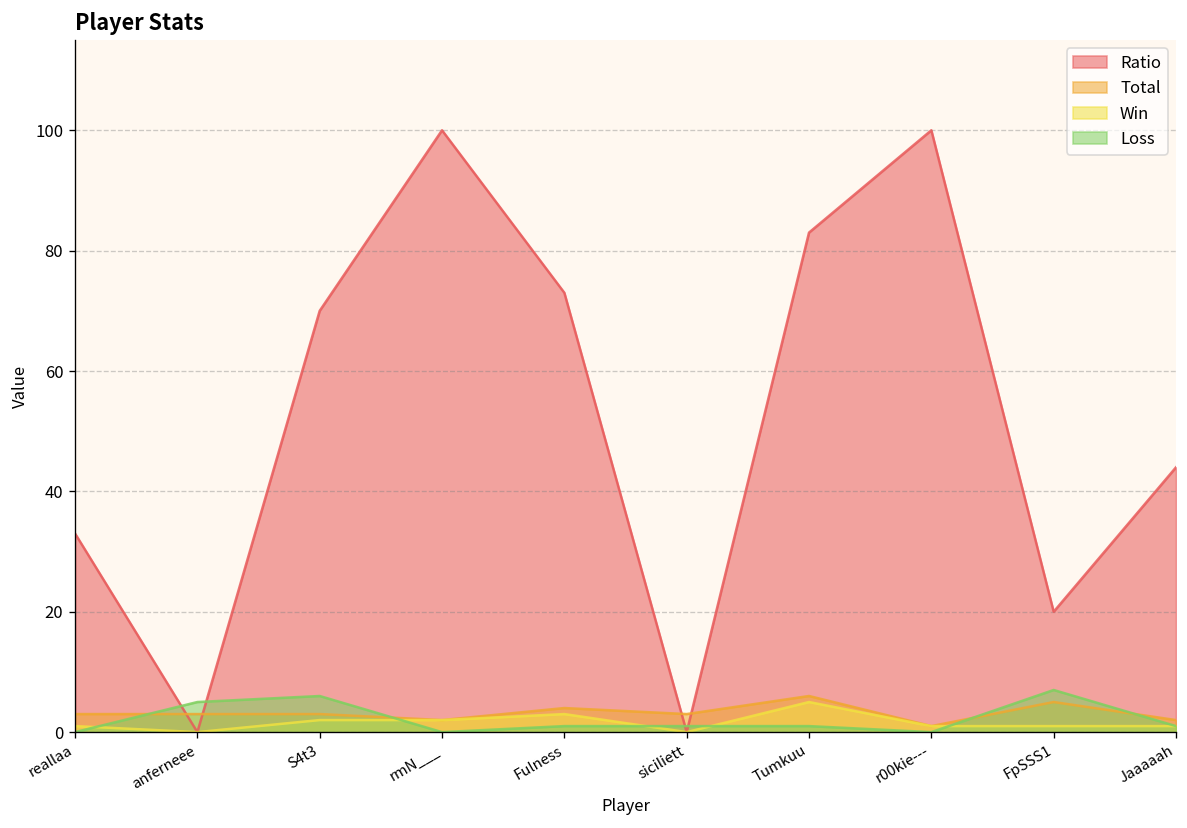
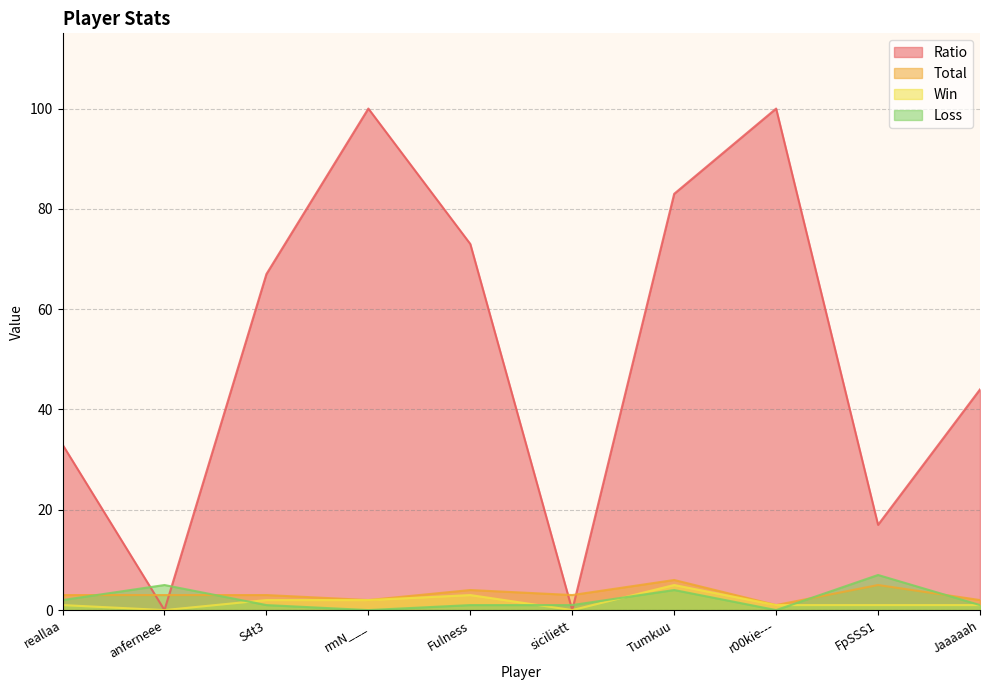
  {
    "Ratio": {
      "reallaa": 33,
-     "S4t3": 70,
+     "S4t3": 67,
      "rmN___": 100,
      "Fulness": 73,
      "Tumkuu": 83,
      "r00kie---": 100,
-     "FpSSS1": 20,
+     "FpSSS1": 17,
      "Jaaaaah": 44
    },
    "Loss": {
-     "reallaa": 0,
+     "reallaa": 2,
      "anferneee": 5,
-     "S4t3": 6,
+     "S4t3": 1,
      "rmN___": 0,
      "Fulness": 1,
      "siciliett": 1,
-     "Tumkuu": 1,
+     "Tumkuu": 4,
      "r00kie---": 0,
      "FpSSS1": 7
    }
  }
